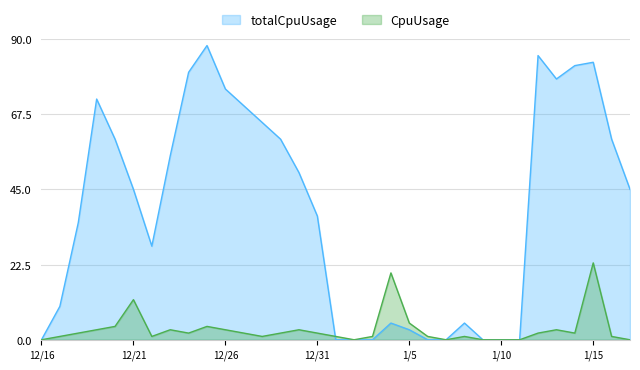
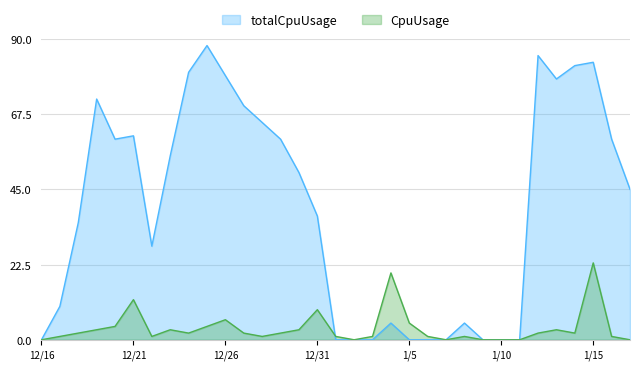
  {
    "totalCpuUsage": {
-     "12/21": 45,
-     "12/26": 75,
+     "12/21": 61,
+     "12/26": 79,
      "12/31": 37,
-     "1/5": 3,
+     "1/5": 0,
      "1/15": 83
    },
    "CpuUsage": {
      "12/21": 12,
-     "12/26": 3,
-     "12/31": 2,
+     "12/26": 6,
+     "12/31": 9,
      "1/5": 5,
      "1/15": 23
    }
  }
